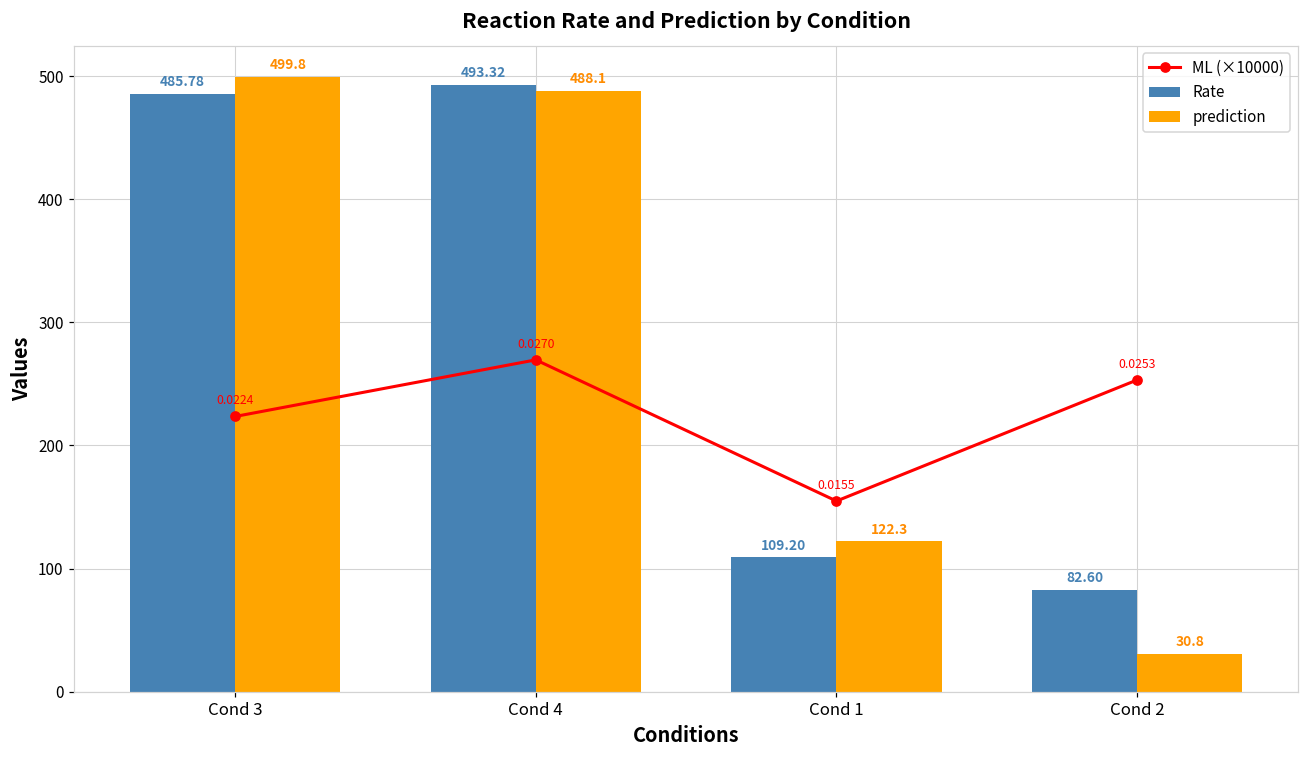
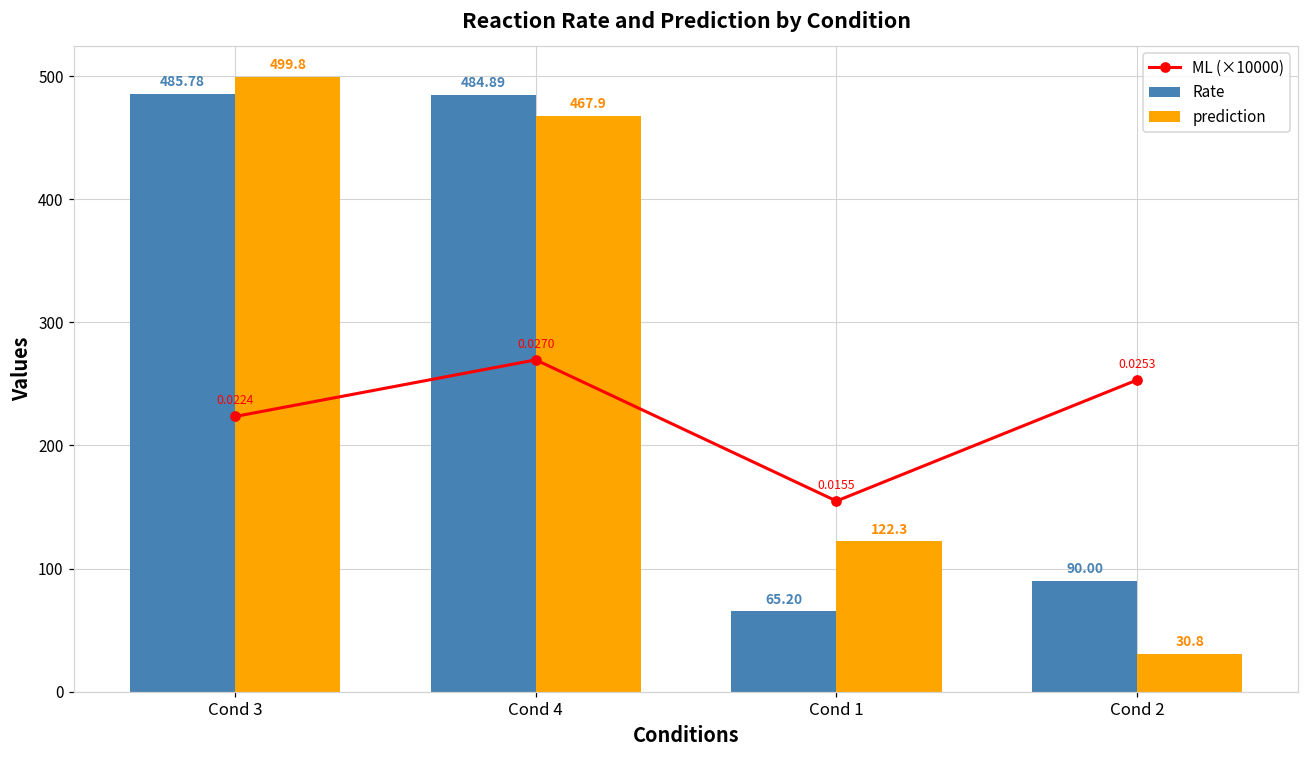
  {
    "Rate": {
      "Cond 3": 485.78,
-     "Cond 4": 493.32,
-     "Cond 1": 109.20,
-     "Cond 2": 82.60
+     "Cond 4": 484.89,
+     "Cond 1": 65.20,
+     "Cond 2": 90.00
    },
    "ML (×10000)": {
      "Cond 3": 224,
      "Cond 4": 270
    },
    "prediction": {
      "Cond 3": 499.8,
-     "Cond 4": 488.1,
+     "Cond 4": 467.9,
      "Cond 1": 122.3,
      "Cond 2": 30.8
    }
  }
